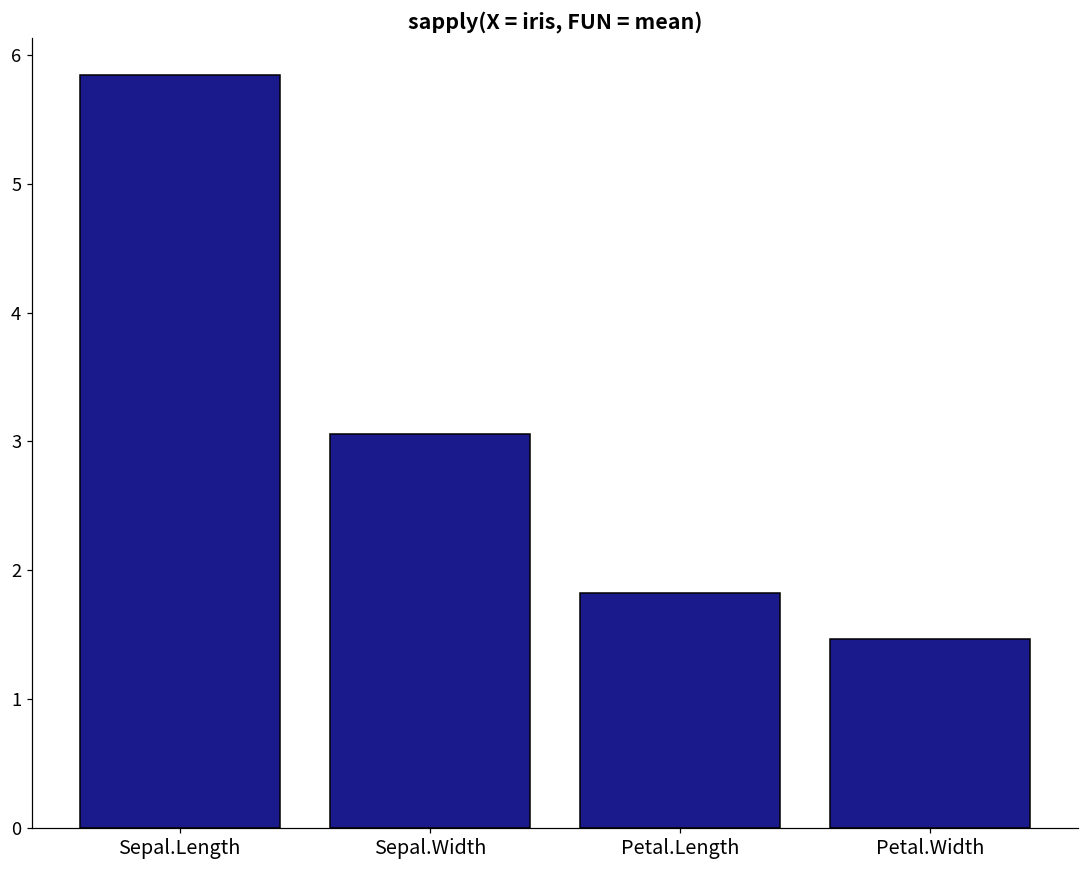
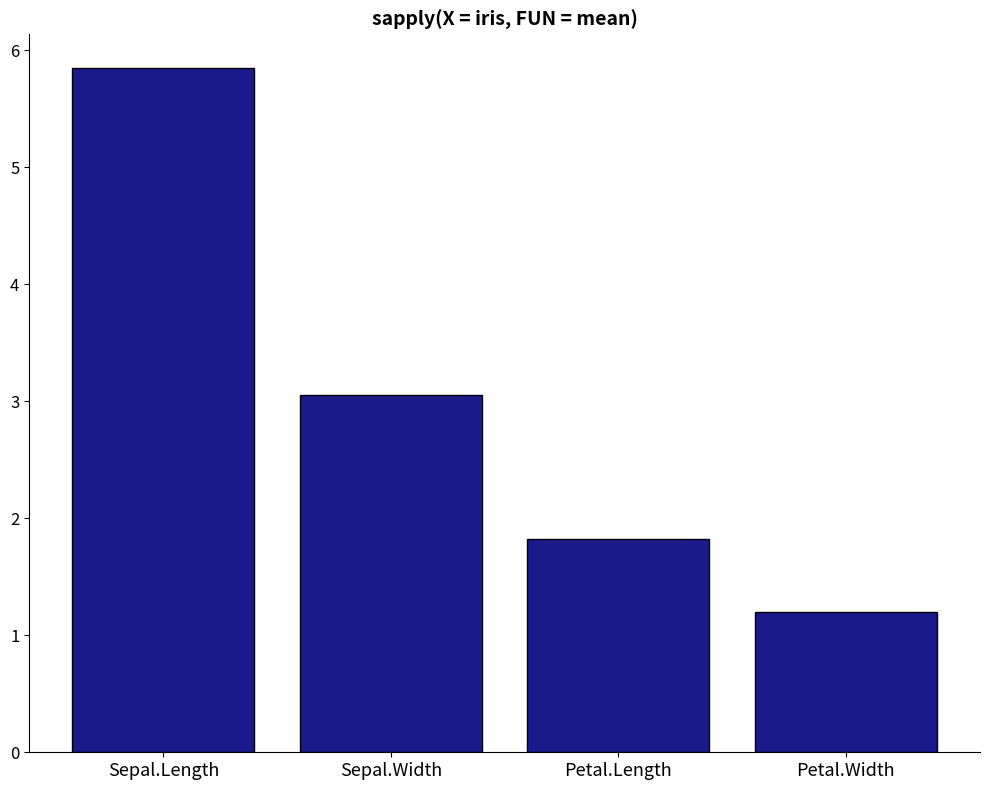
  {
    "Sepal.Length": 5.84,
    "Sepal.Width": 3.06,
    "Petal.Length": 1.83,
-   "Petal.Width": 1.46
+   "Petal.Width": 1.20
  }
